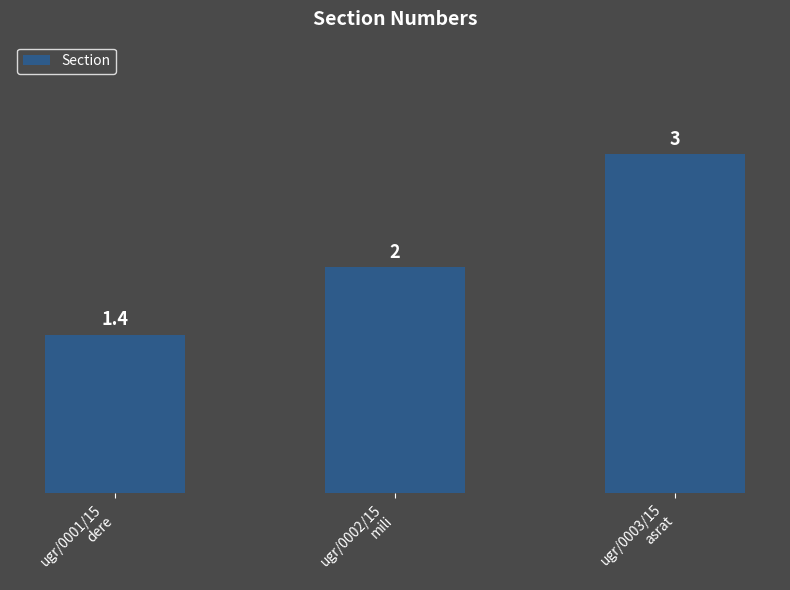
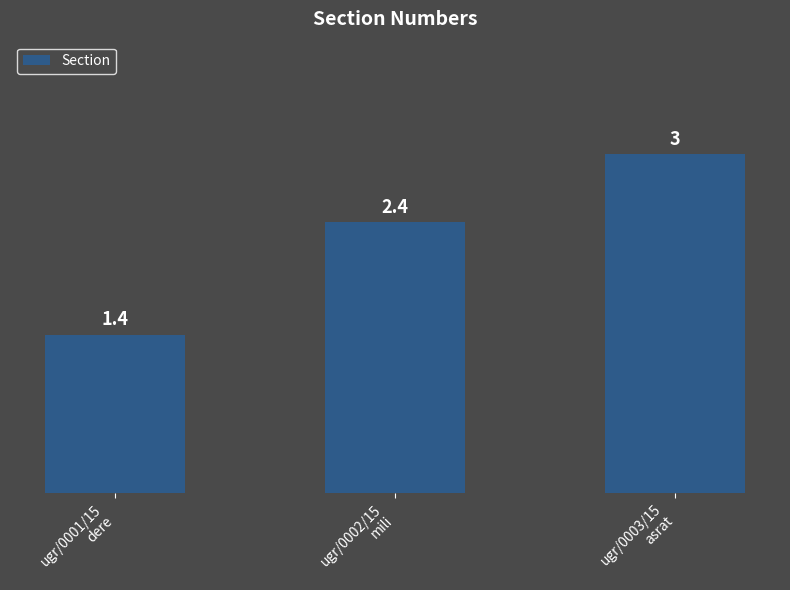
  {
    "ugr/0001/15 dere": 1.4,
-   "ugr/0002/15 mili": 2,
+   "ugr/0002/15 mili": 2.4,
    "ugr/0003/15 asrat": 3
  }
